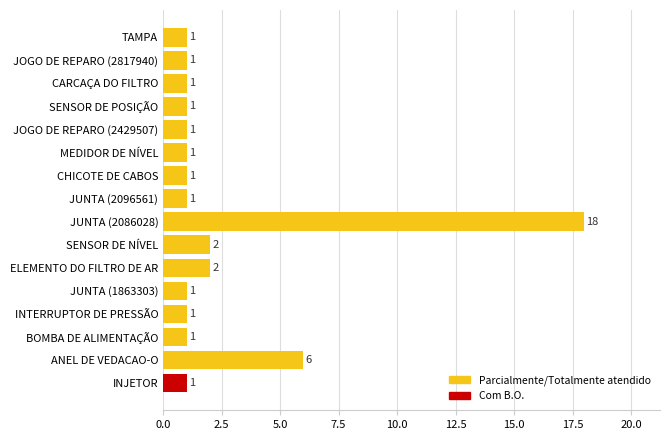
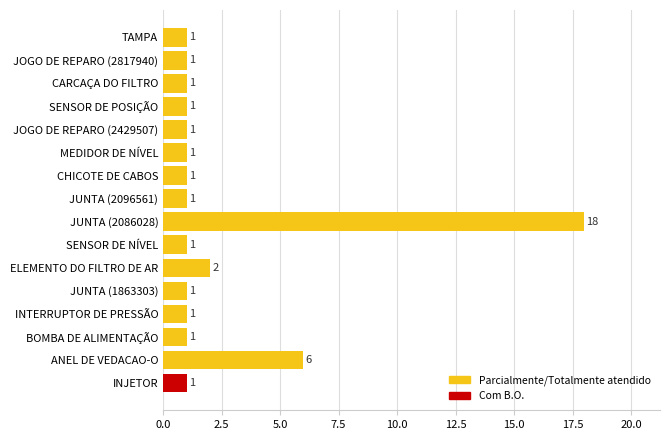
  {
    "TAMPA": 1,
    "JOGO DE REPARO (2817940)": 1,
    "CARCAÇA DO FILTRO": 1,
    "SENSOR DE POSIÇÃO": 1,
    "JOGO DE REPARO (2429507)": 1,
    "MEDIDOR DE NÍVEL": 1,
    "CHICOTE DE CABOS": 1,
    "JUNTA (2096561)": 1,
    "JUNTA (2086028)": 18,
-   "SENSOR DE NÍVEL": 2,
+   "SENSOR DE NÍVEL": 1,
    "ELEMENTO DO FILTRO DE AR": 2,
    "JUNTA (1863303)": 1,
    "INTERRUPTOR DE PRESSÃO": 1,
    "BOMBA DE ALIMENTAÇÃO": 1,
    "ANEL DE VEDACAO-O": 6,
    "INJETOR": 1
  }
